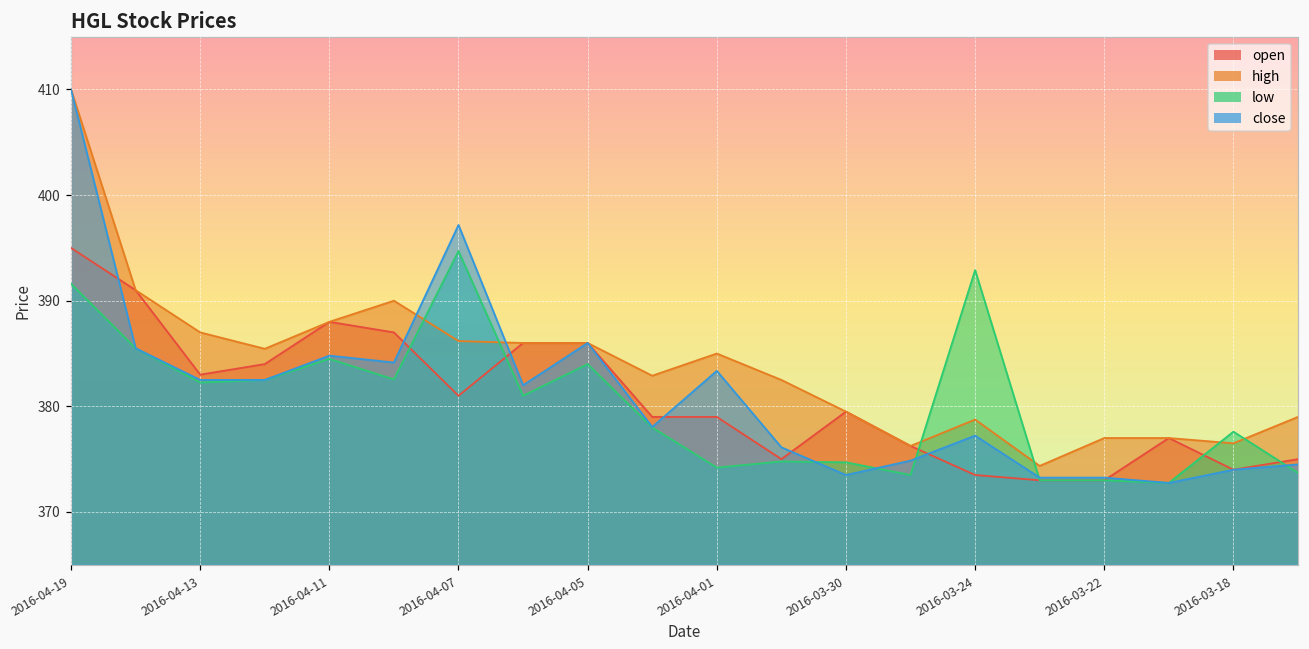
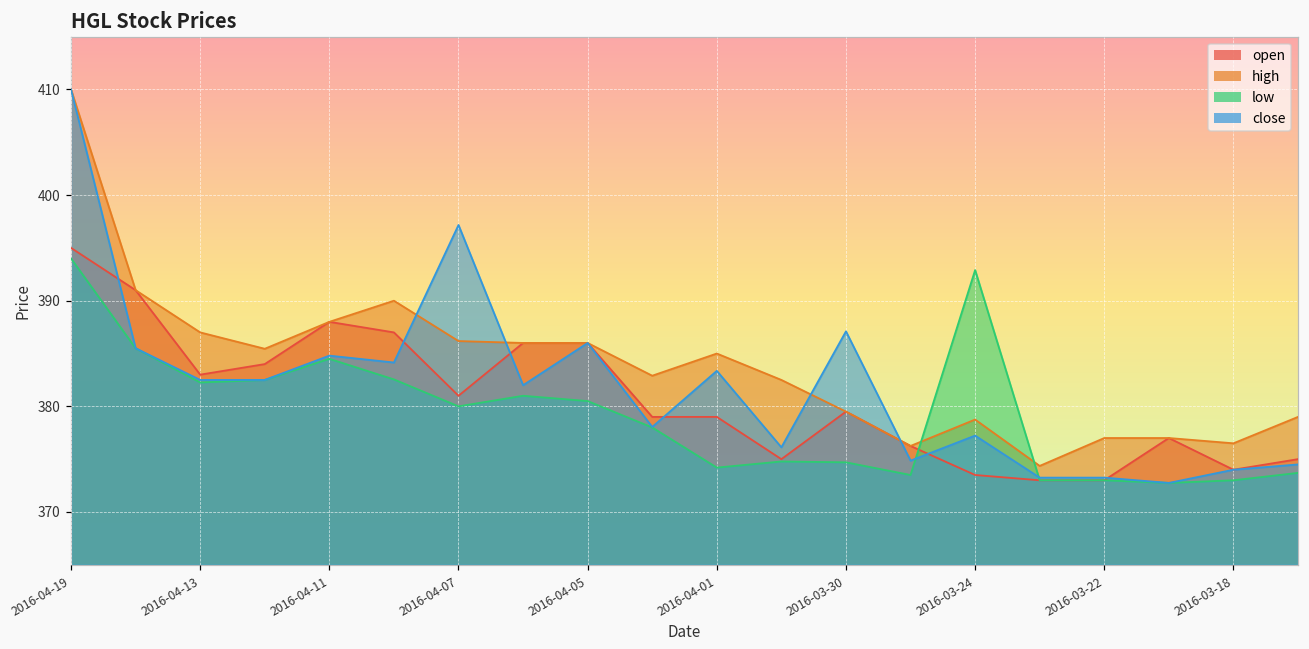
  {
    "low": {
-     "2016-04-19": 392,
+     "2016-04-19": 394,
      "2016-04-11": 385,
-     "2016-04-07": 395,
-     "2016-04-05": 384,
+     "2016-04-07": 380,
+     "2016-04-05": 381,
      "2016-04-01": 374,
      "2016-03-30": 375,
      "2016-03-24": 393,
-     "2016-03-18": 378
+     "2016-03-18": 373
    },
    "close": {
      "2016-04-11": 385,
      "2016-04-07": 397,
      "2016-04-01": 383,
-     "2016-03-30": 374,
+     "2016-03-30": 387,
      "2016-03-24": 377
    }
  }
